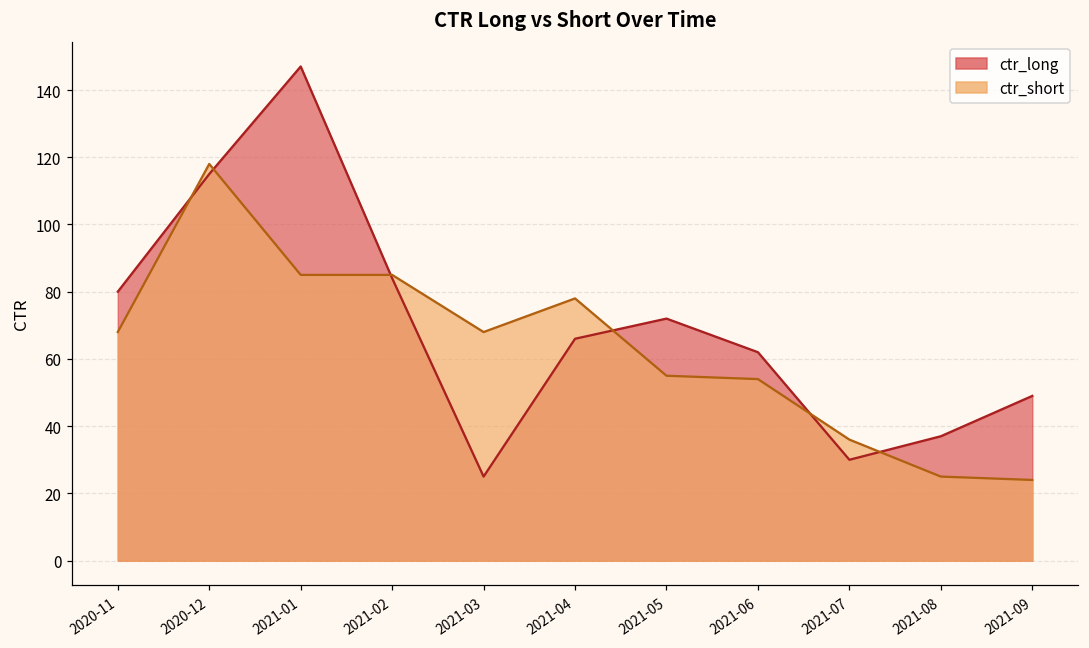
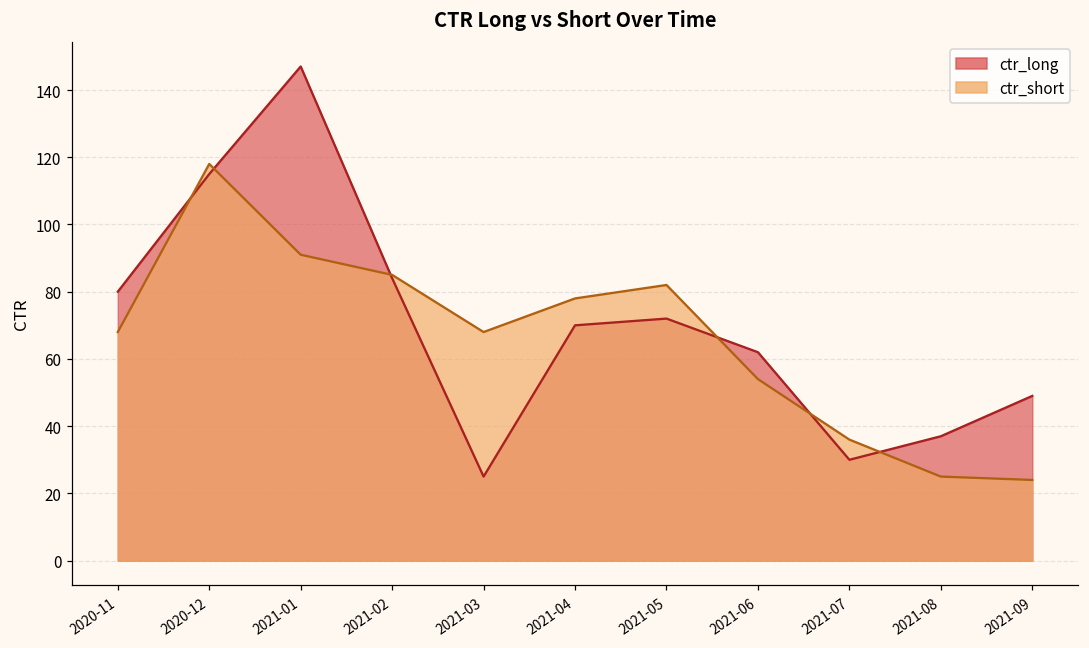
  {
    "ctr_long": {
      "2020-11": 80,
      "2020-12": 115,
      "2021-01": 147,
      "2021-02": 84,
      "2021-03": 25,
-     "2021-04": 66,
+     "2021-04": 70,
      "2021-05": 72,
      "2021-06": 62,
      "2021-07": 30,
      "2021-08": 37,
      "2021-09": 49
    },
    "ctr_short": {
      "2020-11": 68,
      "2020-12": 118,
-     "2021-01": 85,
+     "2021-01": 91,
      "2021-02": 85,
      "2021-03": 68,
      "2021-04": 78,
-     "2021-05": 55,
+     "2021-05": 82,
      "2021-06": 54,
      "2021-07": 36,
      "2021-08": 25,
      "2021-09": 24
    }
  }
